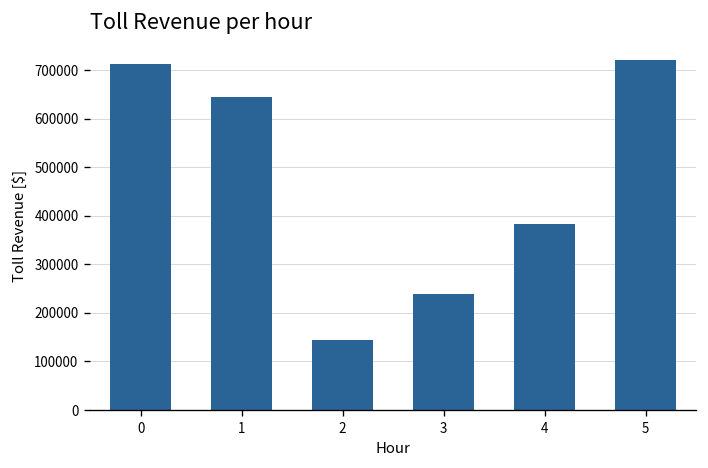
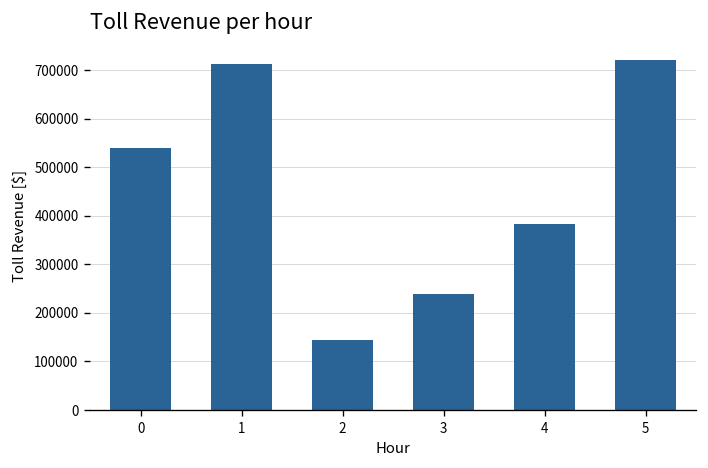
  {
-   "0": 710000,
-   "1": 640000,
+   "0": 540000,
+   "1": 710000,
    "2": 140000,
    "3": 240000,
    "4": 380000,
    "5": 720000
  }
